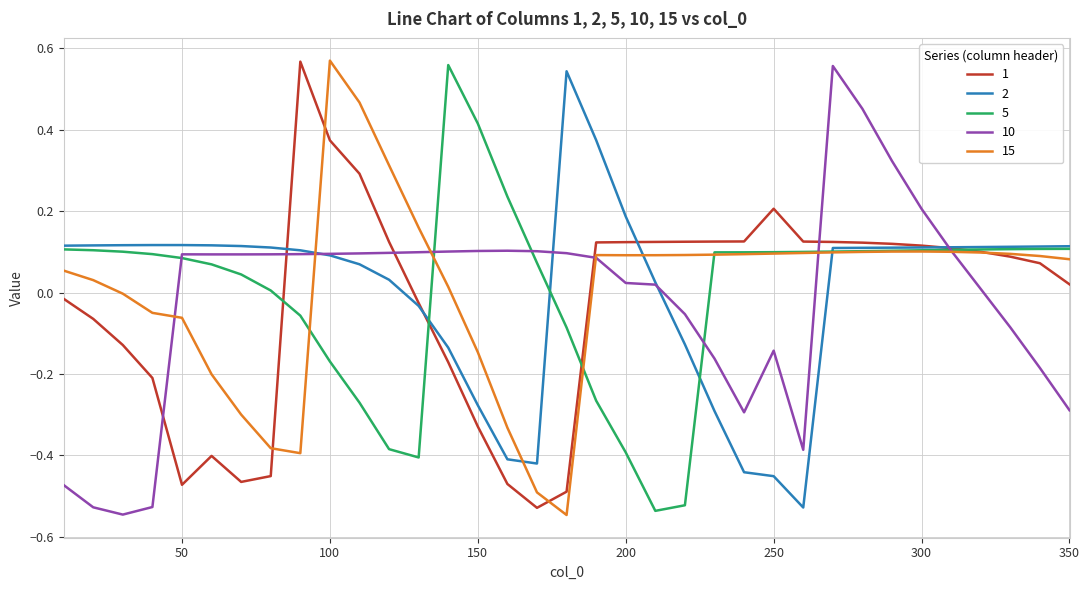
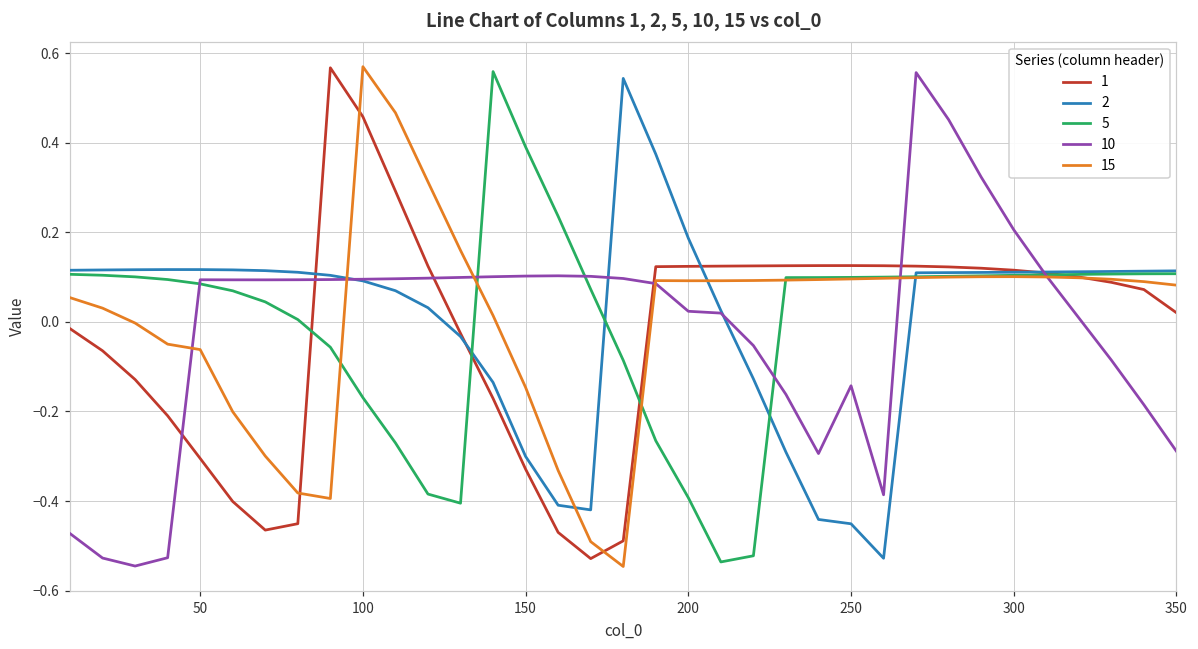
  {
    "1": {
-     "50": -0.47,
-     "100": 0.37,
+     "50": -0.30,
+     "100": 0.46,
      "150": -0.33,
      "200": 0.12,
-     "250": 0.21,
+     "250": 0.13,
      "350": 0.02
    },
    "2": {
      "50": 0.12,
-     "150": -0.28,
+     "150": -0.30,
      "200": 0.19,
      "250": -0.45,
      "350": 0.11
    },
    "5": {
      "50": 0.08,
      "100": -0.17,
-     "150": 0.42,
+     "150": 0.39,
      "200": -0.39,
      "350": 0.11
    },
    "10": {
      "50": 0.09,
      "150": 0.10,
      "200": 0.02,
      "250": -0.14,
      "300": 0.21,
      "350": -0.29
    },
    "15": {
      "50": -0.06,
      "100": 0.57,
      "150": -0.15,
      "200": 0.09,
      "350": 0.08
    }
  }
